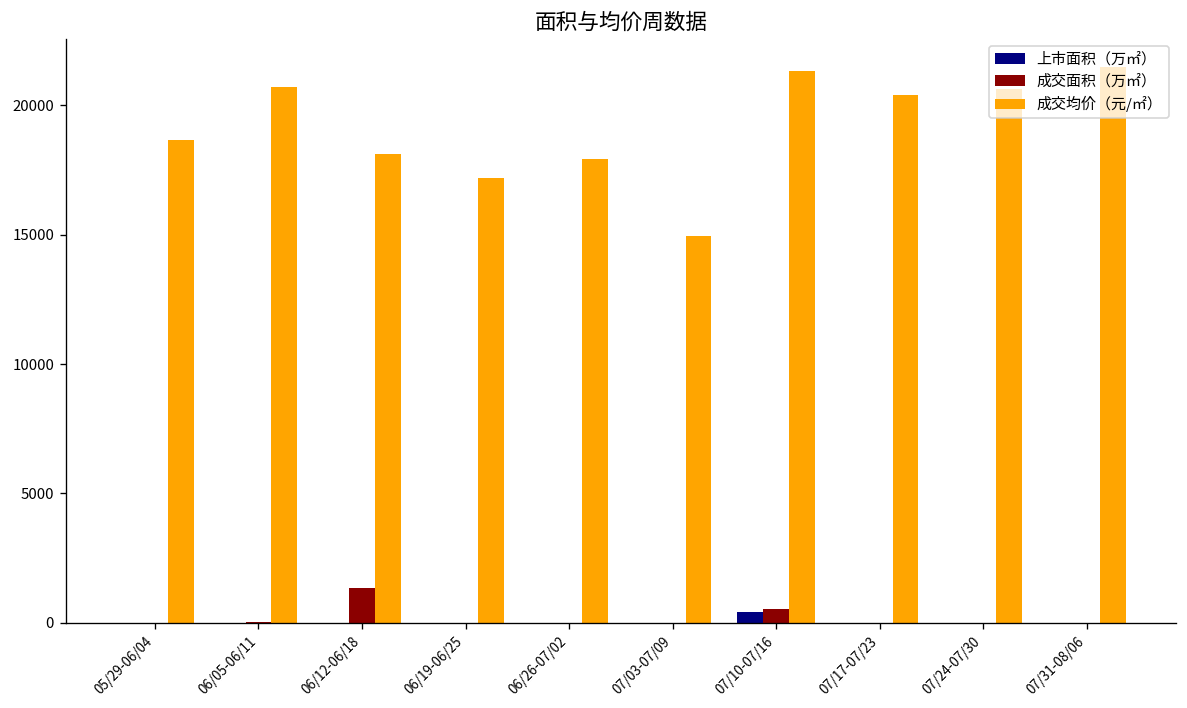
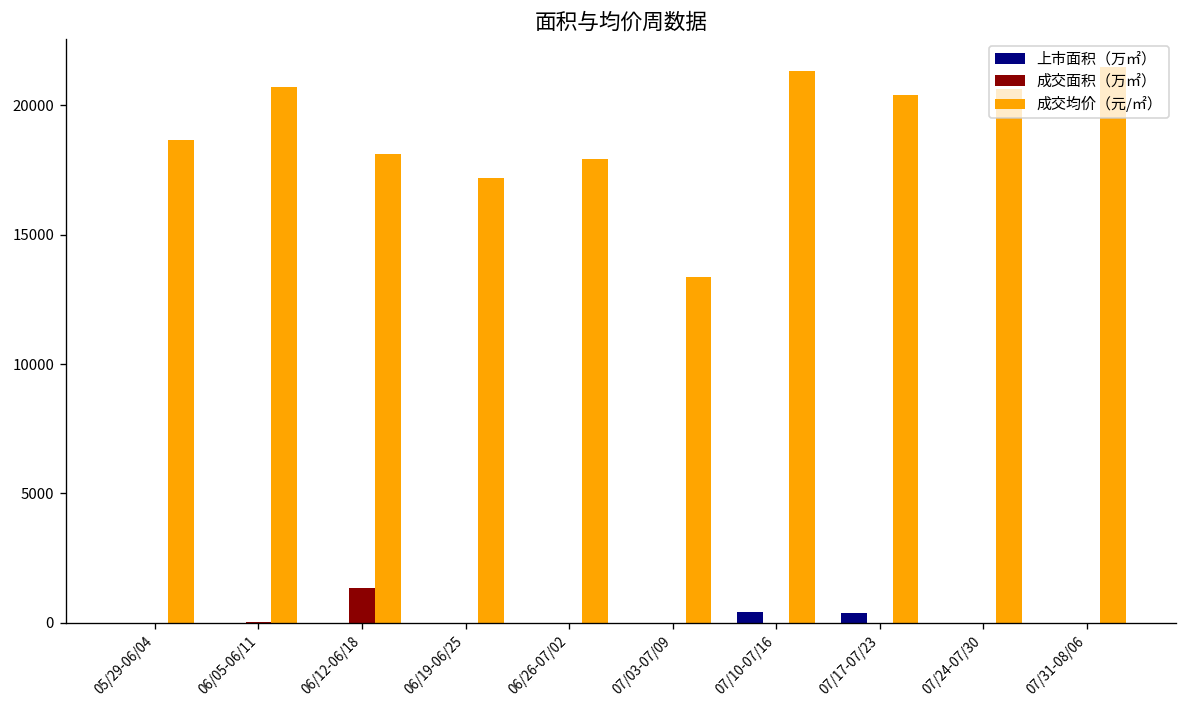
  {
    "上市面积（万㎡）": {
      "05/29-06/04": 0,
      "06/05-06/11": 0,
      "07/10-07/16": 400,
-     "07/17-07/23": 0
+     "07/17-07/23": 400
    },
    "成交面积（万㎡）": {
      "06/12-06/18": 1300,
-     "07/10-07/16": 500
+     "07/10-07/16": 0
    },
    "成交均价（元/㎡）": {
      "05/29-06/04": 18600,
      "06/05-06/11": 20700,
      "06/12-06/18": 18100,
      "06/19-06/25": 17200,
      "06/26-07/02": 17900,
-     "07/03-07/09": 15000,
+     "07/03-07/09": 13400,
      "07/10-07/16": 21300,
      "07/17-07/23": 20400
    }
  }
